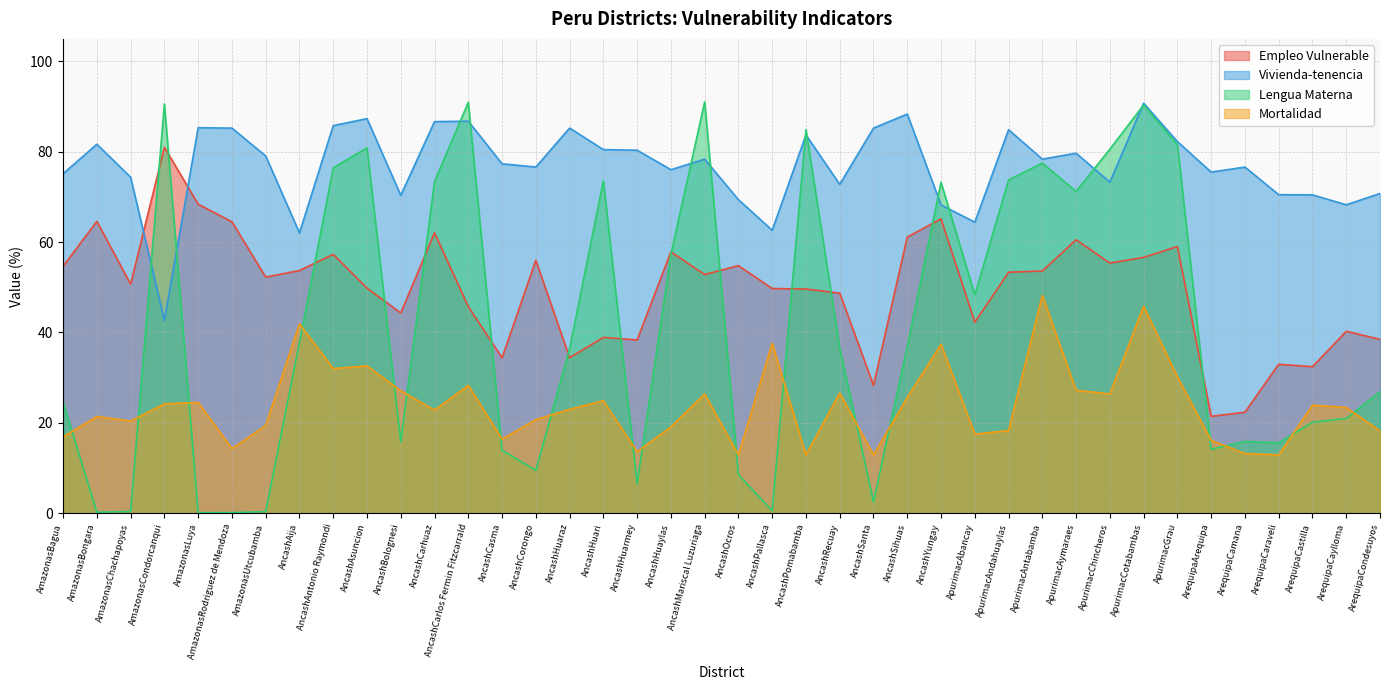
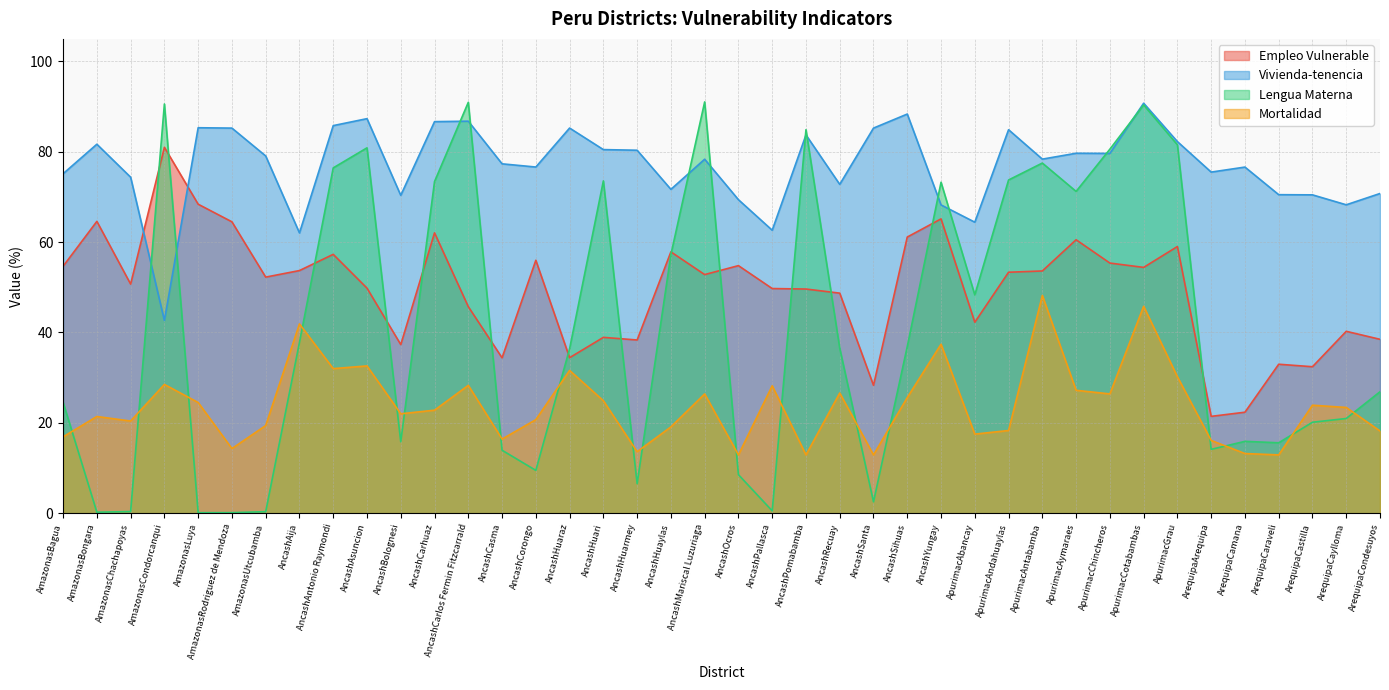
  {
    "Empleo Vulnerable": {
      "AmazonasBagua": 55,
      "AmazonasBongara": 65,
      "AmazonasChachapoyas": 51,
      "AmazonasCondorcanqui": 81,
      "AmazonasLuya": 68,
      "AmazonasRodriguez de Mendoza": 65,
      "AmazonasUtcubamba": 52,
      "AncashAija": 54,
      "AncashAntonio Raymondi": 57,
      "AncashAsuncion": 50,
-     "AncashBolognesi": 44,
+     "AncashBolognesi": 37,
      "AncashCarhuaz": 62,
      "AncashCarlos Fermin Fitzcarrald": 46,
      "AncashCasma": 34,
      "AncashCorongo": 56,
      "AncashHuaraz": 34,
      "AncashHuari": 39,
      "AncashHuarmey": 38,
      "AncashHuaylas": 58,
      "AncashMariscal Luzuriaga": 53,
      "AncashOcros": 55,
      "AncashPallasca": 50,
      "AncashPomabamba": 50,
      "AncashRecuay": 49,
      "AncashSanta": 28,
      "AncashSihuas": 61,
      "AncashYungay": 65,
      "ApurimacAbancay": 42,
      "ApurimacAndahuaylas": 53,
      "ApurimacAntabamba": 54,
      "ApurimacAymaraes": 61,
      "ApurimacChincheros": 55,
-     "ApurimacCotabambas": 57,
+     "ApurimacCotabambas": 54,
      "ApurimacGrau": 59,
      "ArequipaArequipa": 21,
      "ArequipaCamana": 22,
      "ArequipaCaraveli": 33,
      "ArequipaCastilla": 32,
      "ArequipaCaylloma": 40,
      "ArequipaCondesuyos": 38
    },
    "Vivienda-tenencia": {
      "AmazonasBagua": 75,
      "AmazonasBongara": 82,
      "AmazonasChachapoyas": 74,
      "AmazonasCondorcanqui": 43,
      "AmazonasLuya": 85,
      "AmazonasRodriguez de Mendoza": 85,
      "AmazonasUtcubamba": 79,
      "AncashAija": 62,
      "AncashAntonio Raymondi": 86,
      "AncashAsuncion": 87,
      "AncashBolognesi": 70,
      "AncashCarhuaz": 87,
      "AncashCarlos Fermin Fitzcarrald": 87,
      "AncashCasma": 77,
      "AncashCorongo": 77,
      "AncashHuaraz": 85,
      "AncashHuari": 80,
      "AncashHuarmey": 80,
-     "AncashHuaylas": 76,
+     "AncashHuaylas": 72,
      "AncashMariscal Luzuriaga": 78,
      "AncashOcros": 69,
      "AncashPallasca": 63,
      "AncashPomabamba": 84,
      "AncashRecuay": 73,
      "AncashSanta": 85,
      "AncashSihuas": 88,
      "AncashYungay": 68,
      "ApurimacAbancay": 64,
      "ApurimacAndahuaylas": 85,
      "ApurimacAntabamba": 78,
      "ApurimacAymaraes": 80,
-     "ApurimacChincheros": 73,
+     "ApurimacChincheros": 80,
      "ApurimacGrau": 82,
      "ArequipaArequipa": 76,
      "ArequipaCamana": 77,
      "ArequipaCaraveli": 71,
      "ArequipaCastilla": 70,
      "ArequipaCaylloma": 68,
      "ArequipaCondesuyos": 71
    },
    "Lengua Materna": {
      "AmazonasBagua": 25,
      "AmazonasBongara": 0,
      "AmazonasChachapoyas": 0,
      "AmazonasCondorcanqui": 91,
      "AmazonasLuya": 0,
      "AmazonasRodriguez de Mendoza": 0,
      "AmazonasUtcubamba": 0,
      "AncashAija": 38,
      "AncashAntonio Raymondi": 76,
      "AncashAsuncion": 81,
      "AncashBolognesi": 16,
      "AncashCarhuaz": 73,
      "AncashCarlos Fermin Fitzcarrald": 91,
      "AncashCasma": 14,
      "AncashCorongo": 9,
      "AncashHuaraz": 36,
      "AncashHuari": 74,
      "AncashHuarmey": 7,
      "AncashHuaylas": 57,
      "AncashMariscal Luzuriaga": 91,
      "AncashOcros": 9,
      "AncashPallasca": 1,
      "AncashPomabamba": 85,
      "AncashRecuay": 37,
      "AncashSanta": 3,
      "AncashSihuas": 37,
      "AncashYungay": 73,
      "ApurimacAbancay": 48,
      "ApurimacAndahuaylas": 74,
      "ApurimacAntabamba": 78,
      "ApurimacAymaraes": 71,
      "ApurimacChincheros": 81,
      "ApurimacGrau": 82,
      "ArequipaArequipa": 14,
      "ArequipaCamana": 16,
      "ArequipaCaraveli": 16,
      "ArequipaCastilla": 20,
      "ArequipaCaylloma": 21,
      "ArequipaCondesuyos": 27
    },
    "Mortalidad": {
      "AmazonasBagua": 17,
      "AmazonasBongara": 21,
      "AmazonasChachapoyas": 20,
-     "AmazonasCondorcanqui": 24,
+     "AmazonasCondorcanqui": 29,
      "AmazonasLuya": 25,
      "AmazonasRodriguez de Mendoza": 14,
      "AmazonasUtcubamba": 19,
      "AncashAija": 42,
      "AncashAntonio Raymondi": 32,
      "AncashAsuncion": 33,
-     "AncashBolognesi": 27,
+     "AncashBolognesi": 22,
      "AncashCarhuaz": 23,
      "AncashCarlos Fermin Fitzcarrald": 28,
      "AncashCasma": 16,
      "AncashCorongo": 21,
-     "AncashHuaraz": 23,
+     "AncashHuaraz": 32,
      "AncashHuari": 25,
      "AncashHuarmey": 14,
      "AncashHuaylas": 19,
      "AncashMariscal Luzuriaga": 26,
      "AncashOcros": 13,
-     "AncashPallasca": 38,
+     "AncashPallasca": 28,
      "AncashPomabamba": 13,
      "AncashRecuay": 27,
      "AncashSanta": 13,
      "AncashSihuas": 26,
      "AncashYungay": 37,
      "ApurimacAbancay": 18,
      "ApurimacAndahuaylas": 18,
      "ApurimacAntabamba": 48,
      "ApurimacAymaraes": 27,
      "ApurimacChincheros": 26,
      "ApurimacCotabambas": 46,
      "ApurimacGrau": 30,
      "ArequipaArequipa": 16,
      "ArequipaCamana": 13,
      "ArequipaCaraveli": 13,
      "ArequipaCastilla": 24,
      "ArequipaCaylloma": 23,
      "ArequipaCondesuyos": 18
    }
  }
